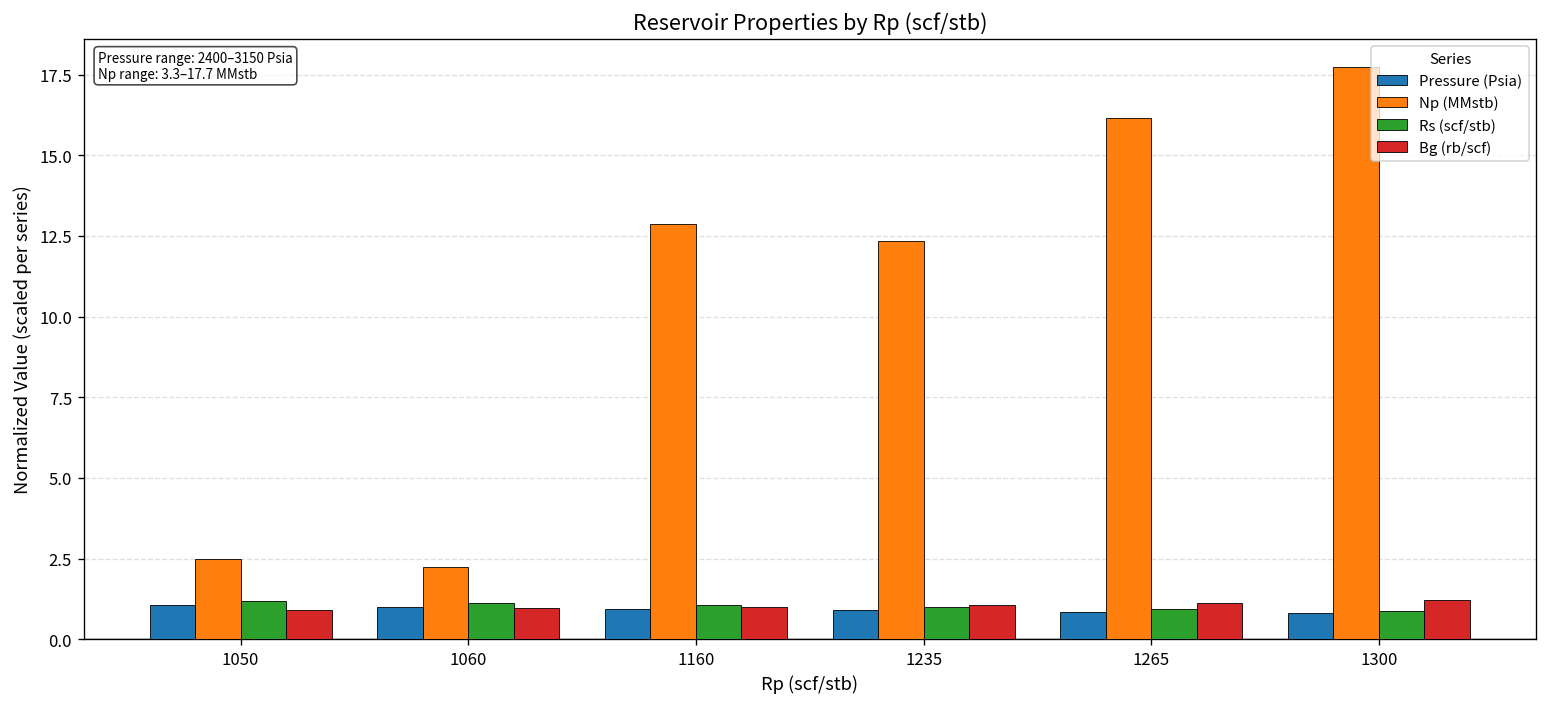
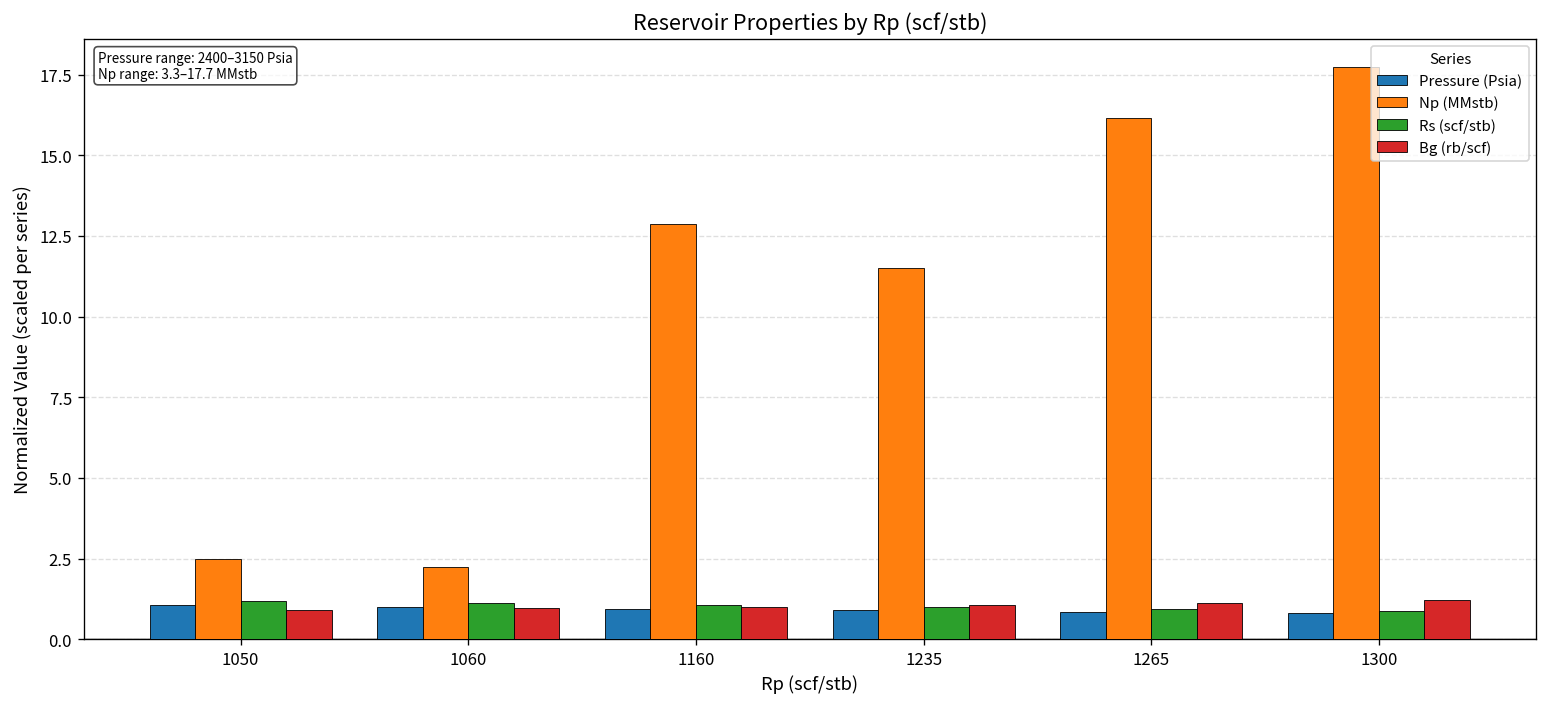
  {
    "Pressure (Psia)": {
      "1050": 1.1,
      "1060": 1.0,
      "1160": 1.0,
      "1235": 0.9,
      "1265": 0.9,
      "1300": 0.8
    },
    "Np (MMstb)": {
      "1050": 2.5,
      "1060": 2.2,
      "1160": 12.9,
-     "1235": 12.3,
+     "1235": 11.5,
      "1265": 16.2,
      "1300": 17.7
    },
    "Rs (scf/stb)": {
      "1050": 1.2,
      "1060": 1.1,
      "1160": 1.1,
      "1235": 1.0,
      "1265": 0.9,
      "1300": 0.9
    },
    "Bg (rb/scf)": {
      "1050": 0.9,
      "1060": 1.0,
      "1160": 1.0,
      "1235": 1.1,
      "1265": 1.1,
      "1300": 1.2
    }
  }
